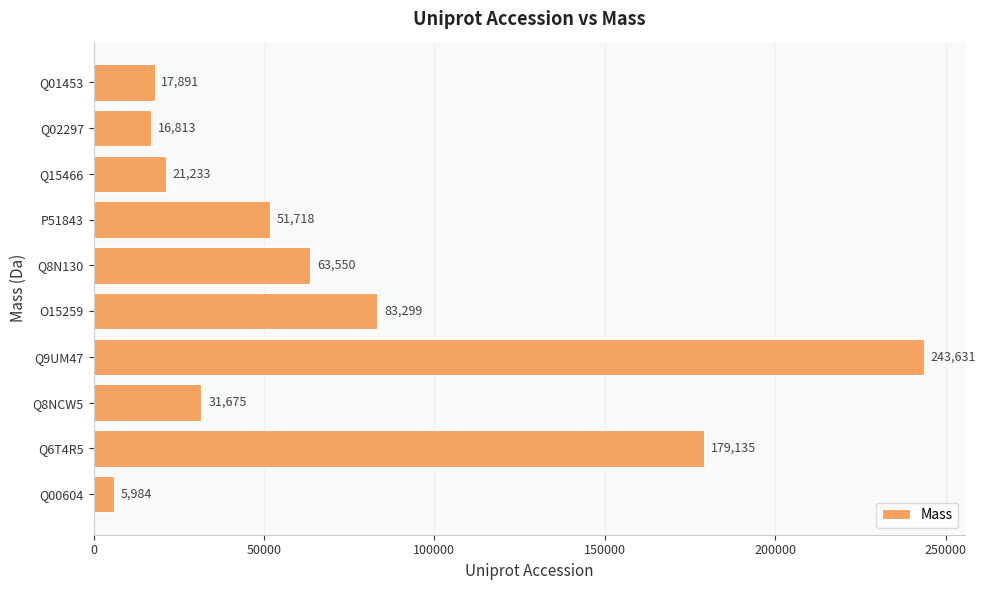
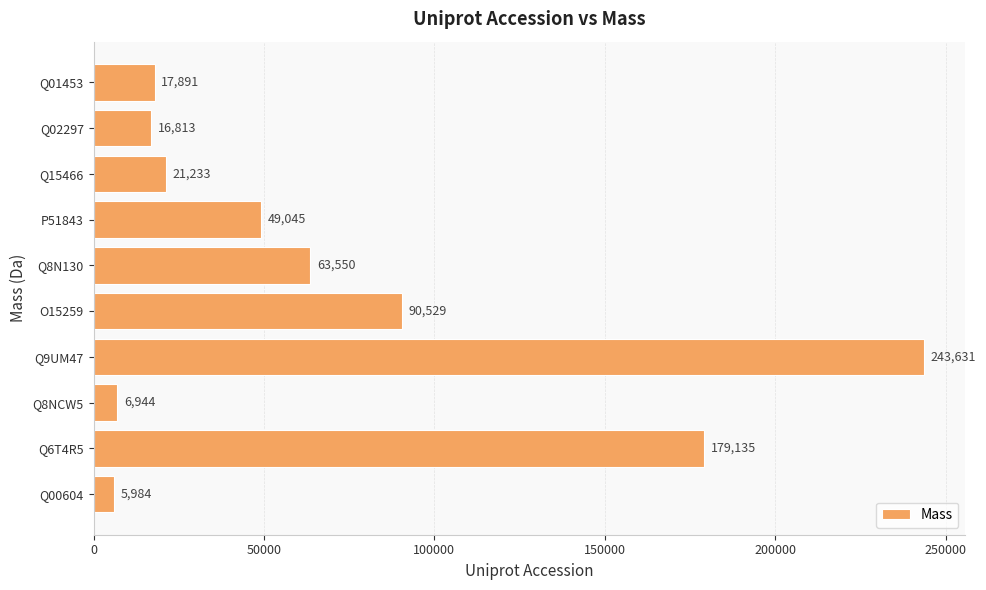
  {
    "Q01453": "17,891",
    "Q02297": "16,813",
    "Q15466": "21,233",
-   "P51843": "51,718",
+   "P51843": "49,045",
    "Q8N130": "63,550",
-   "O15259": "83,299",
+   "O15259": "90,529",
    "Q9UM47": "243,631",
-   "Q8NCW5": "31,675",
+   "Q8NCW5": "6,944",
    "Q6T4R5": "179,135",
    "Q00604": "5,984"
  }
